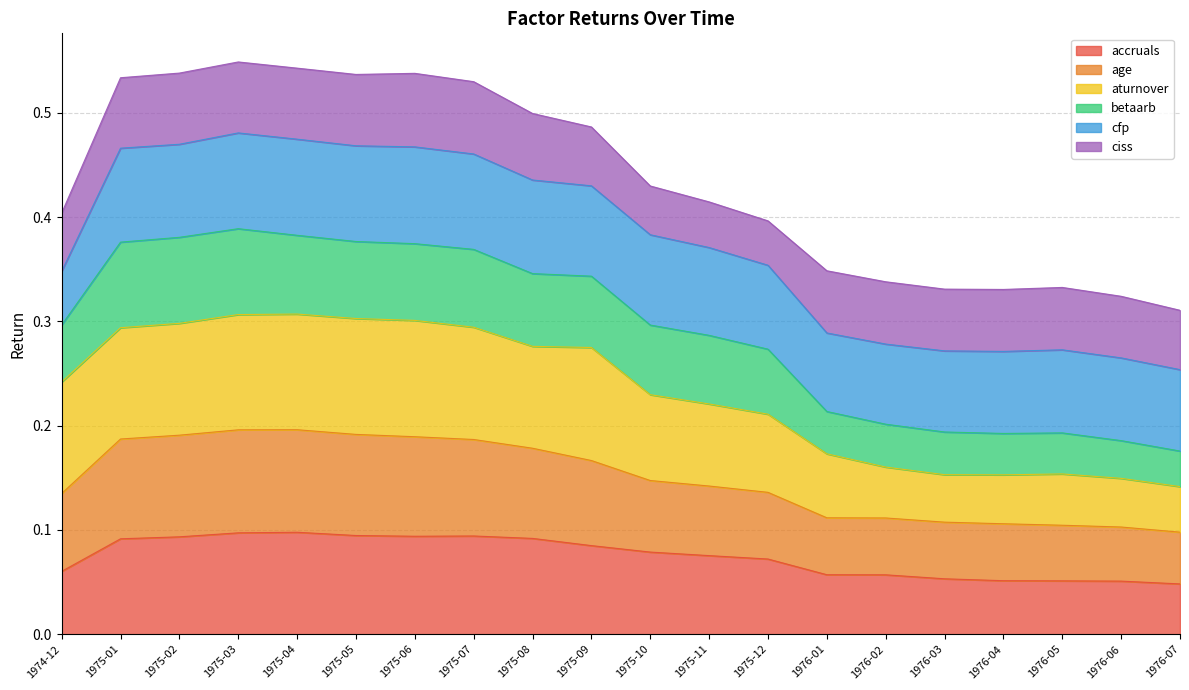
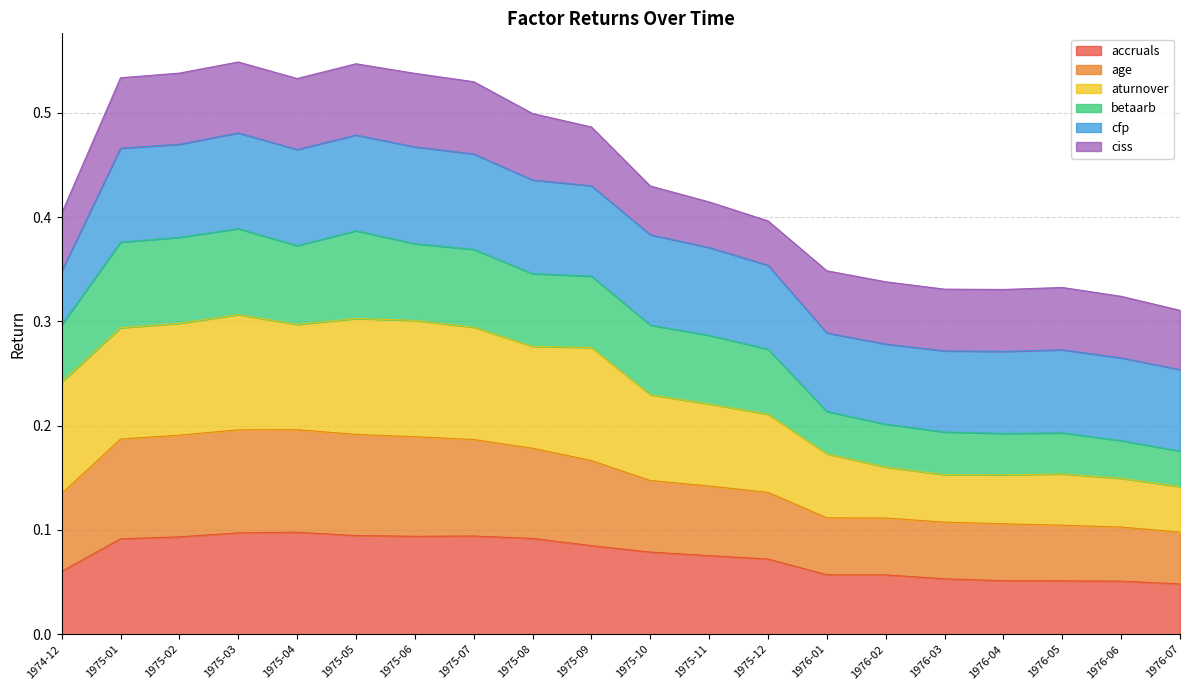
  {
    "aturnover": {
      "1974-12": 0.107,
      "1975-01": 0.107,
      "1975-02": 0.107,
      "1975-03": 0.111,
-     "1975-04": 0.111,
+     "1975-04": 0.101,
      "1975-05": 0.111,
      "1975-06": 0.112,
      "1975-07": 0.108,
      "1975-08": 0.098,
      "1975-09": 0.108,
      "1975-10": 0.082,
      "1975-11": 0.079,
      "1975-12": 0.075,
      "1976-01": 0.061,
      "1976-02": 0.049,
      "1976-03": 0.046,
      "1976-04": 0.047,
      "1976-05": 0.049,
      "1976-06": 0.047,
      "1976-07": 0.044
    },
    "betaarb": {
      "1974-12": 0.055,
      "1975-01": 0.082,
      "1975-02": 0.083,
      "1975-03": 0.082,
      "1975-04": 0.076,
-     "1975-05": 0.074,
+     "1975-05": 0.084,
      "1975-06": 0.074,
      "1975-07": 0.075,
      "1975-08": 0.070,
      "1975-09": 0.068,
      "1975-10": 0.067,
      "1975-11": 0.066,
      "1975-12": 0.062,
      "1976-01": 0.041,
      "1976-02": 0.041,
      "1976-03": 0.041,
      "1976-04": 0.040,
      "1976-05": 0.039,
      "1976-06": 0.036,
      "1976-07": 0.034
    },
    "cfp": {
      "1974-12": 0.051,
      "1975-01": 0.090,
      "1975-02": 0.089,
      "1975-03": 0.092,
      "1975-04": 0.092,
      "1975-05": 0.092,
      "1975-06": 0.093,
      "1975-07": 0.091,
      "1975-08": 0.090,
      "1975-09": 0.087,
      "1975-10": 0.087,
      "1975-11": 0.084,
      "1975-12": 0.080,
      "1976-01": 0.075,
      "1976-02": 0.077,
      "1976-03": 0.078,
      "1976-04": 0.079,
      "1976-05": 0.080,
      "1976-06": 0.079,
      "1976-07": 0.078
    },
    "ciss": {
      "1974-12": 0.056,
      "1975-01": 0.068,
      "1975-02": 0.068,
      "1975-03": 0.068,
      "1975-04": 0.068,
      "1975-05": 0.068,
      "1975-06": 0.071,
      "1975-07": 0.069,
      "1975-08": 0.064,
      "1975-09": 0.056,
      "1975-10": 0.047,
      "1975-11": 0.044,
      "1975-12": 0.043,
      "1976-01": 0.060,
      "1976-02": 0.060,
      "1976-03": 0.059,
      "1976-04": 0.059,
      "1976-05": 0.060,
      "1976-06": 0.059,
      "1976-07": 0.057
    }
  }
